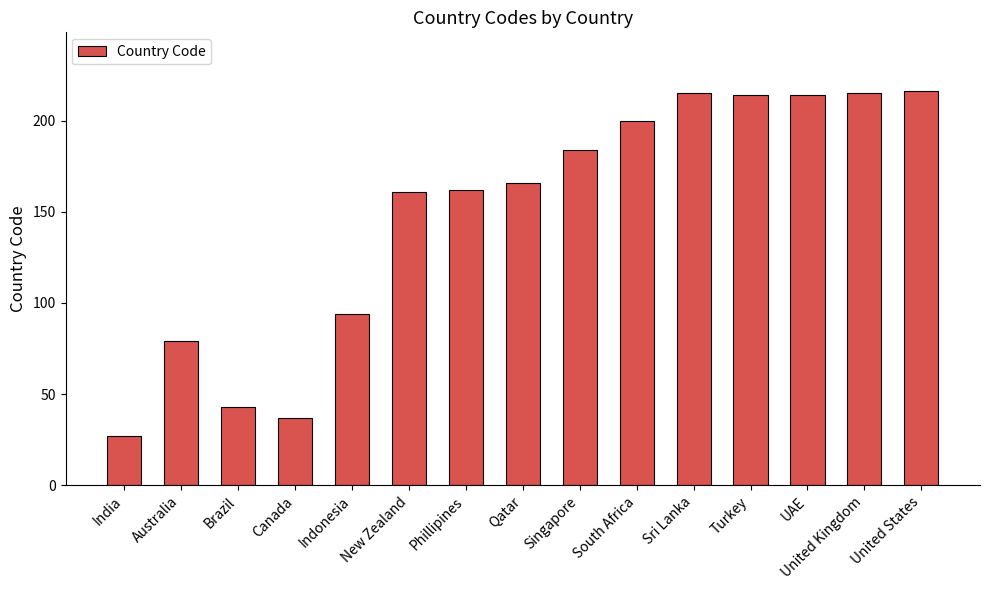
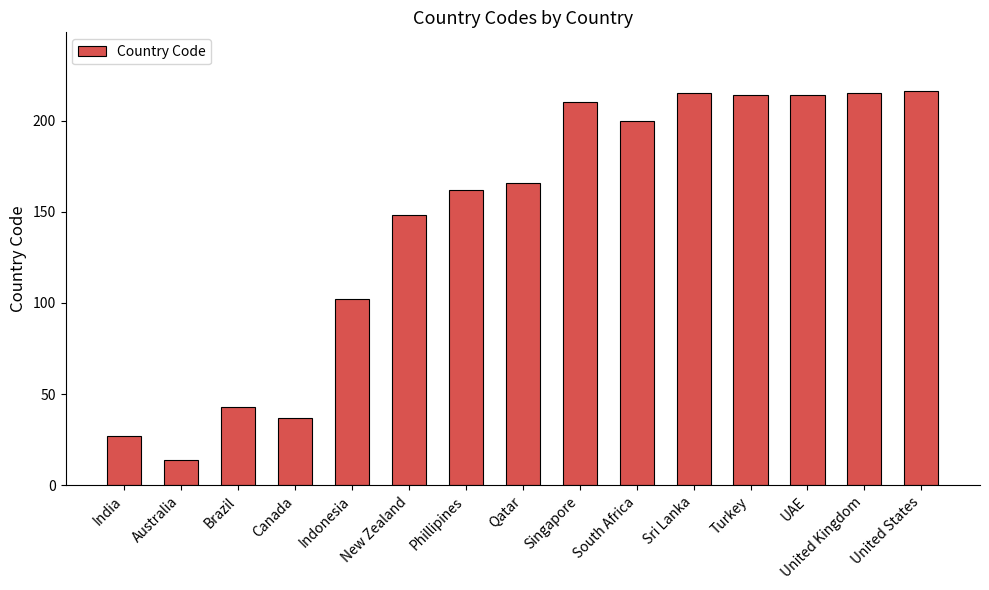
  {
    "India": 27,
-   "Australia": 79,
+   "Australia": 14,
    "Brazil": 43,
    "Canada": 37,
-   "Indonesia": 94,
-   "New Zealand": 161,
+   "Indonesia": 102,
+   "New Zealand": 148,
    "Phillipines": 162,
    "Qatar": 166,
-   "Singapore": 184,
+   "Singapore": 210,
    "South Africa": 200,
    "Sri Lanka": 215,
    "Turkey": 214,
    "UAE": 214,
    "United Kingdom": 215,
    "United States": 216
  }
